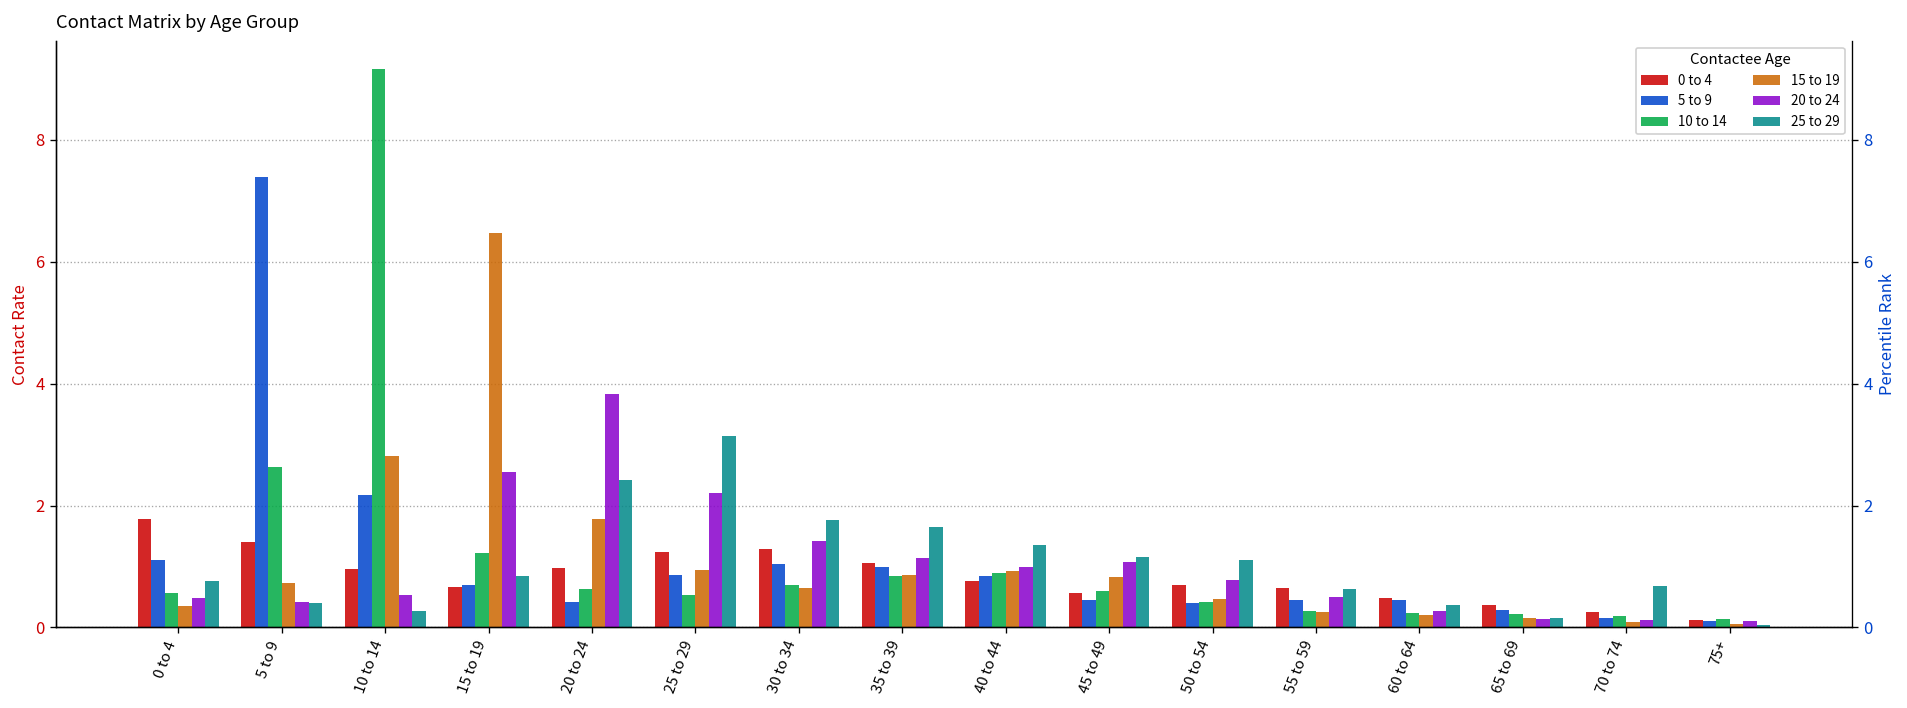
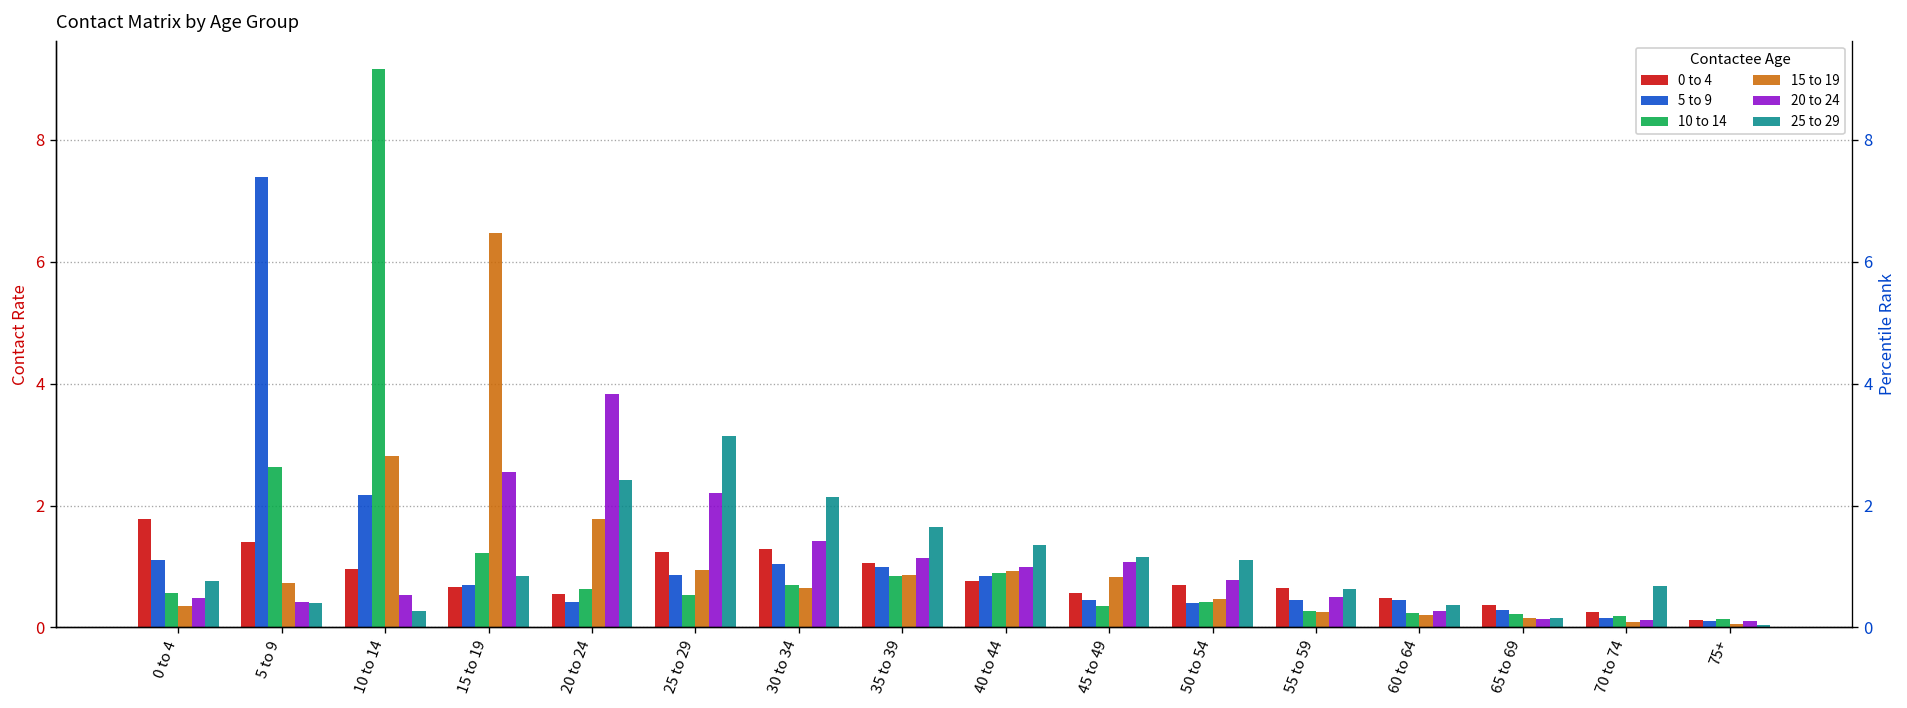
  {
    "0 to 4": {
      "0 to 4": 1.8,
      "5 to 9": 1.4,
      "10 to 14": 1.0,
      "15 to 19": 0.7,
-     "20 to 24": 1.0,
+     "20 to 24": 0.6,
      "25 to 29": 1.2,
      "30 to 34": 1.3,
      "35 to 39": 1.1,
      "40 to 44": 0.8,
      "45 to 49": 0.6,
      "50 to 54": 0.7,
      "55 to 59": 0.6,
      "60 to 64": 0.5,
      "65 to 69": 0.4,
      "70 to 74": 0.3,
      "75+": 0.1
    },
    "5 to 9": {
      "0 to 4": 1.1,
      "5 to 9": 7.4,
      "10 to 14": 2.2,
      "15 to 19": 0.7,
      "20 to 24": 0.4,
      "25 to 29": 0.9,
      "30 to 34": 1.0,
      "35 to 39": 1.0,
      "40 to 44": 0.8,
      "45 to 49": 0.5,
      "50 to 54": 0.4,
      "55 to 59": 0.4,
      "60 to 64": 0.4,
      "65 to 69": 0.3,
      "70 to 74": 0.2,
      "75+": 0.1
    },
    "10 to 14": {
      "0 to 4": 0.6,
      "5 to 9": 2.6,
      "10 to 14": 9.2,
      "15 to 19": 1.2,
      "20 to 24": 0.6,
      "25 to 29": 0.5,
      "30 to 34": 0.7,
      "35 to 39": 0.8,
      "40 to 44": 0.9,
-     "45 to 49": 0.6,
+     "45 to 49": 0.4,
      "50 to 54": 0.4,
      "55 to 59": 0.3,
      "60 to 64": 0.2,
      "65 to 69": 0.2,
      "70 to 74": 0.2,
      "75+": 0.1
    },
    "15 to 19": {
      "0 to 4": 0.3,
      "5 to 9": 0.7,
      "10 to 14": 2.8,
      "15 to 19": 6.5,
      "20 to 24": 1.8,
      "25 to 29": 0.9,
      "30 to 34": 0.6,
      "35 to 39": 0.9,
      "40 to 44": 0.9,
      "45 to 49": 0.8,
      "50 to 54": 0.5,
      "55 to 59": 0.3,
      "60 to 64": 0.2,
      "65 to 69": 0.2,
      "70 to 74": 0.1,
      "75+": 0.1
    },
    "20 to 24": {
      "0 to 4": 0.5,
      "5 to 9": 0.4,
      "10 to 14": 0.5,
      "15 to 19": 2.6,
      "20 to 24": 3.8,
      "25 to 29": 2.2,
      "30 to 34": 1.4,
      "35 to 39": 1.1,
      "40 to 44": 1.0,
      "45 to 49": 1.1,
      "50 to 54": 0.8,
      "55 to 59": 0.5,
      "60 to 64": 0.3,
      "65 to 69": 0.1,
      "70 to 74": 0.1,
      "75+": 0.1
    },
    "25 to 29": {
      "0 to 4": 0.8,
      "5 to 9": 0.4,
      "10 to 14": 0.3,
      "15 to 19": 0.8,
      "20 to 24": 2.4,
      "25 to 29": 3.1,
-     "30 to 34": 1.8,
+     "30 to 34": 2.1,
      "35 to 39": 1.6,
      "40 to 44": 1.4,
      "45 to 49": 1.2,
      "50 to 54": 1.1,
      "55 to 59": 0.6,
      "60 to 64": 0.4,
      "65 to 69": 0.2,
      "70 to 74": 0.7
    }
  }
